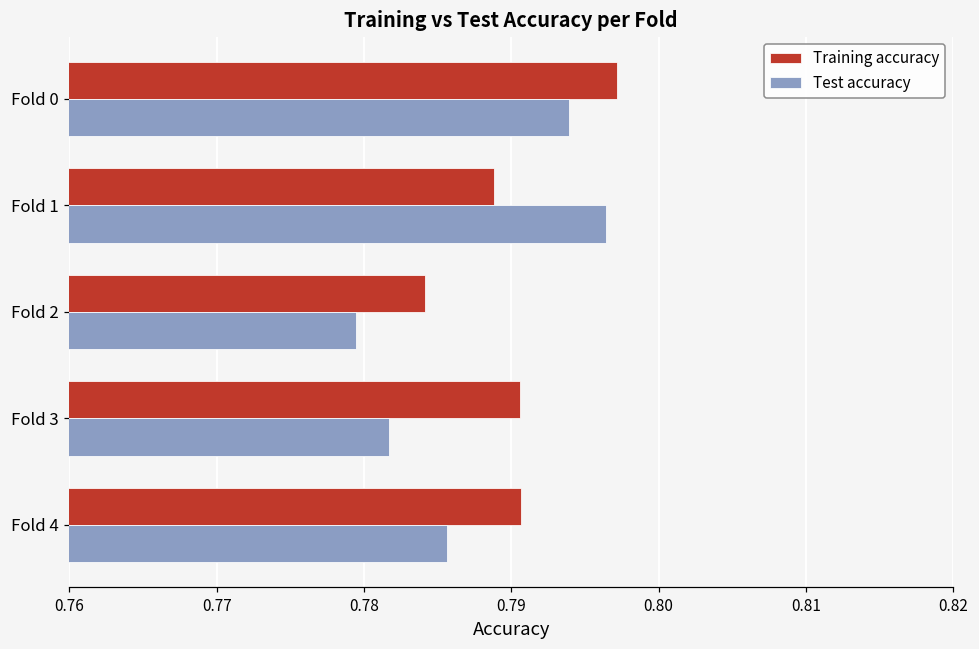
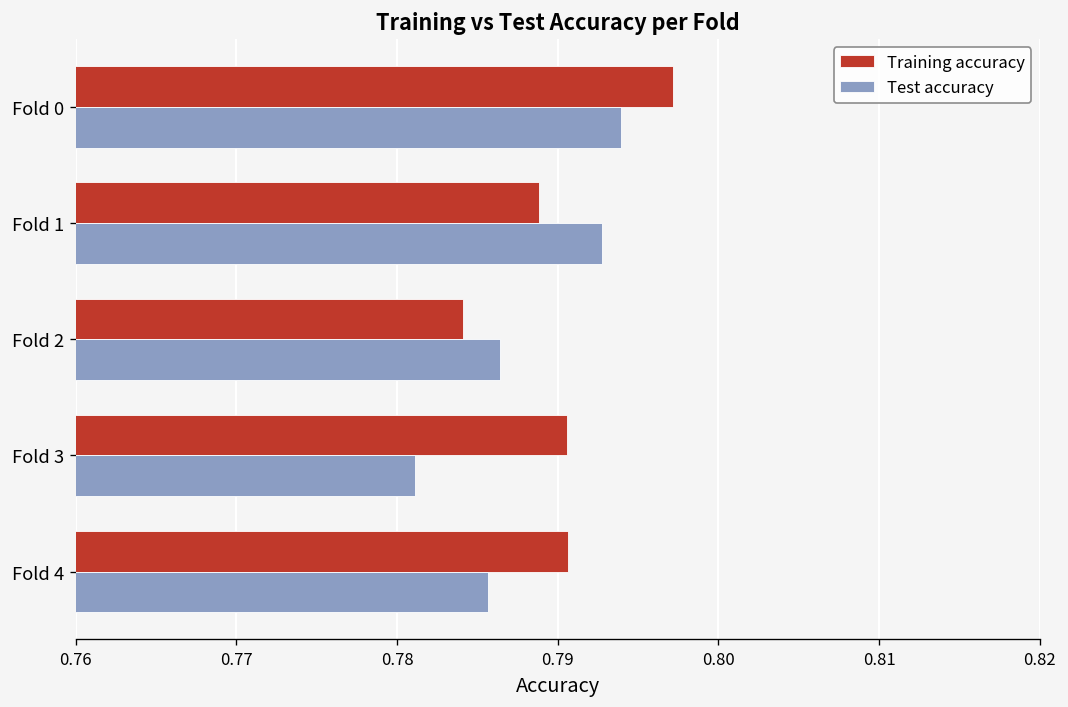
  {
    "Training accuracy": {
      "Fold 0": 0.7972,
      "Fold 1": 0.7888,
      "Fold 2": 0.7841,
      "Fold 3": 0.7906,
      "Fold 4": 0.7906
    },
    "Test accuracy": {
      "Fold 0": 0.7939,
-     "Fold 1": 0.7964,
-     "Fold 2": 0.7794,
-     "Fold 3": 0.7817,
+     "Fold 1": 0.7927,
+     "Fold 2": 0.7864,
+     "Fold 3": 0.7811,
      "Fold 4": 0.7857
    }
  }
